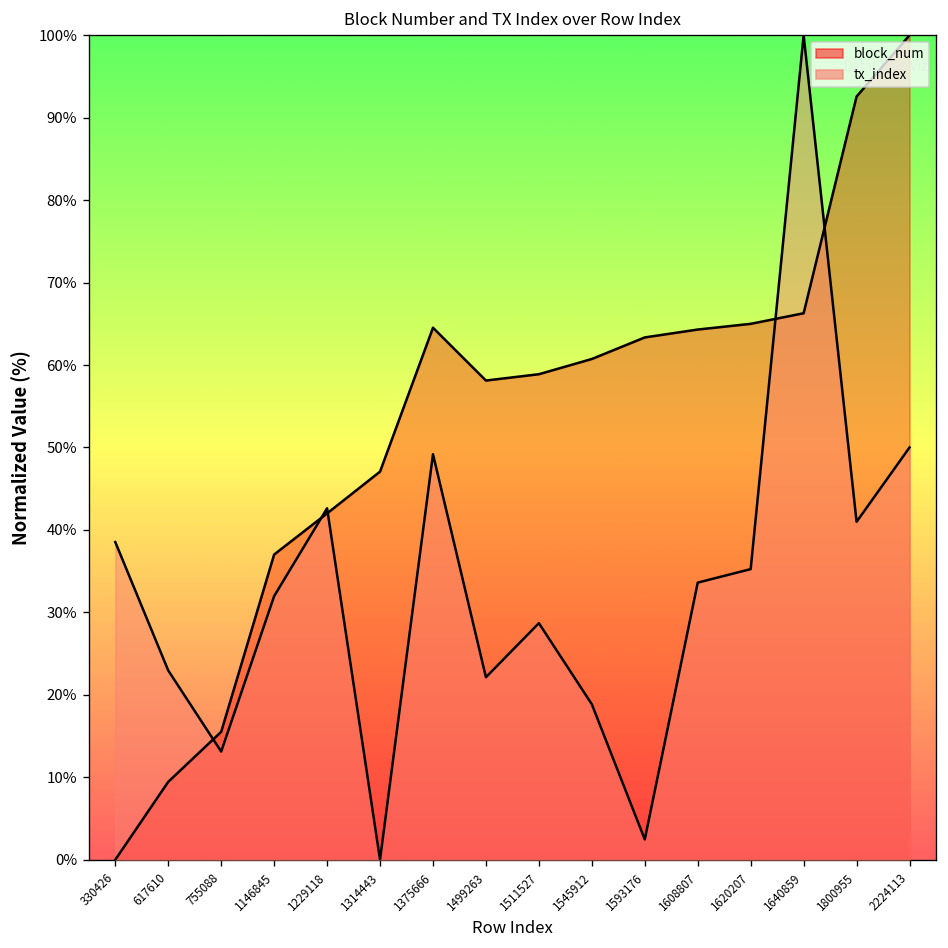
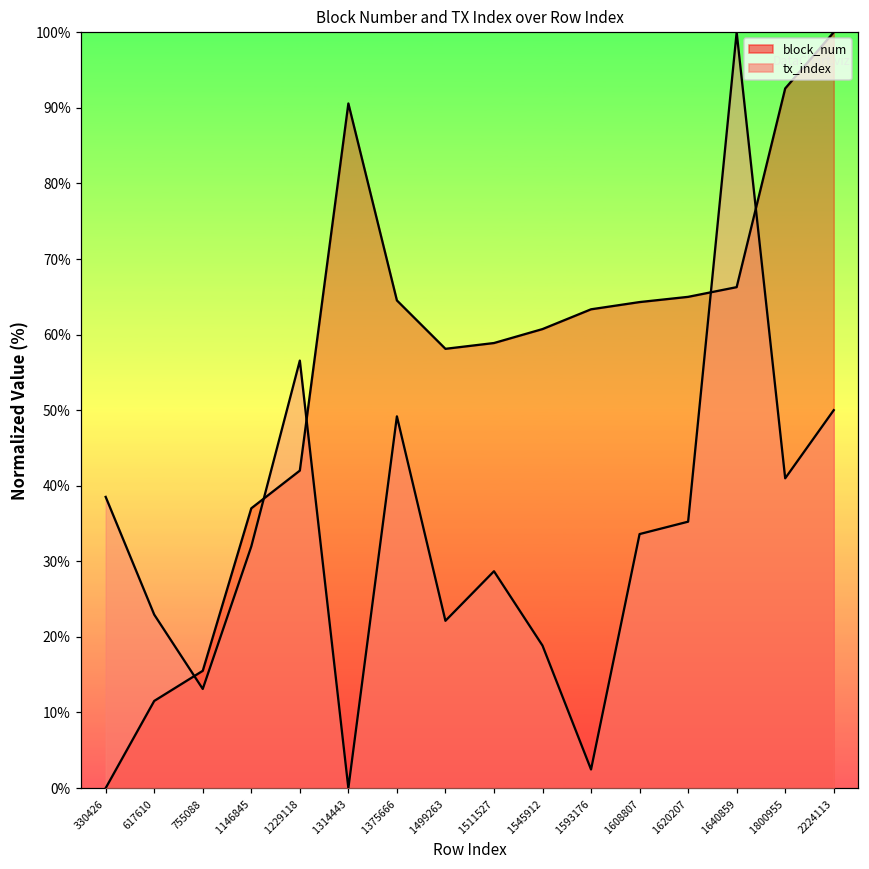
  {
    "block_num": {
      "330426": "0%",
-     "617610": "9%",
+     "617610": "12%",
      "755088": "16%",
      "1146845": "37%",
      "1229118": "42%",
-     "1314443": "47%",
+     "1314443": "91%",
      "1375666": "65%",
      "1499263": "58%",
      "1511527": "59%",
      "1545912": "61%",
      "1593176": "63%",
      "1608807": "64%",
      "1620207": "65%",
      "1640859": "66%",
      "1800955": "93%",
      "2224113": "100%"
    },
    "tx_index": {
      "330426": "39%",
      "617610": "23%",
      "755088": "13%",
      "1146845": "32%",
-     "1229118": "43%",
+     "1229118": "57%",
      "1314443": "0%",
      "1375666": "49%",
      "1499263": "22%",
      "1511527": "29%",
      "1545912": "19%",
      "1593176": "2%",
      "1608807": "34%",
      "1620207": "35%",
      "1640859": "100%",
      "1800955": "41%",
      "2224113": "50%"
    }
  }
